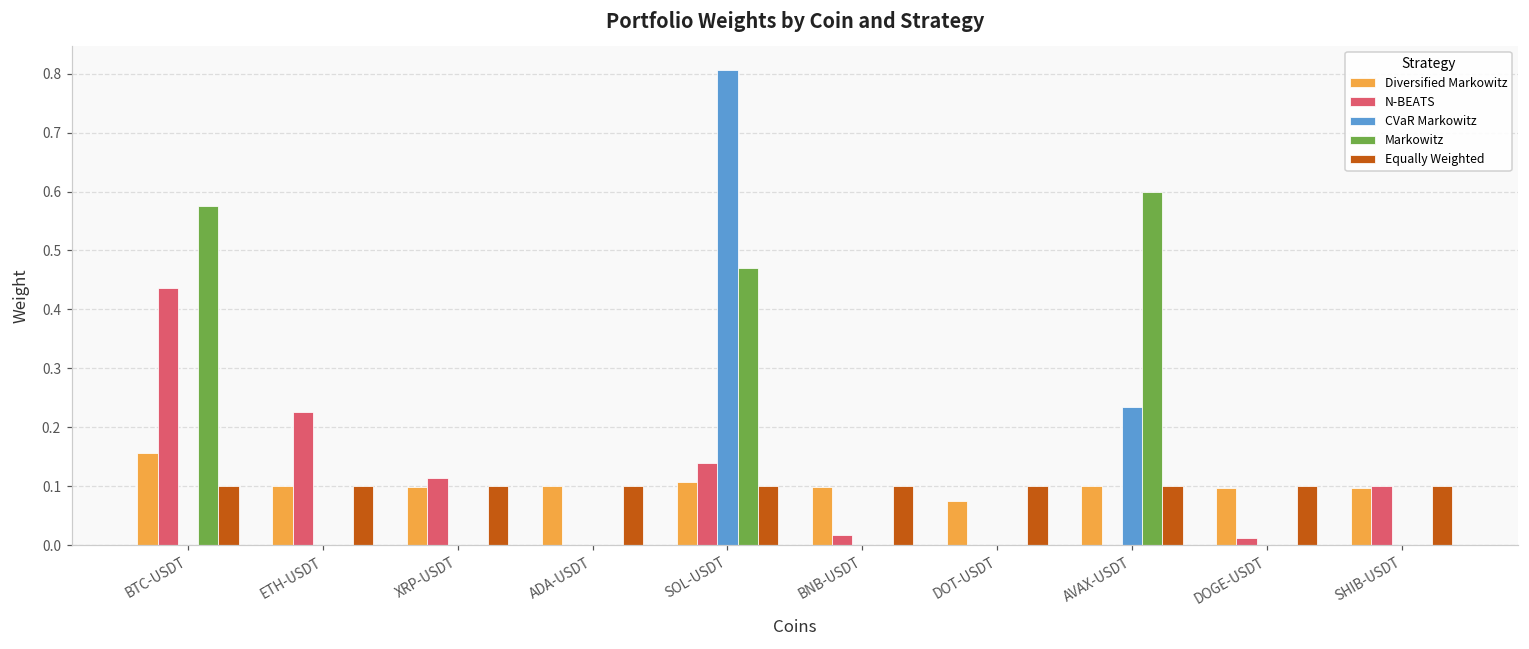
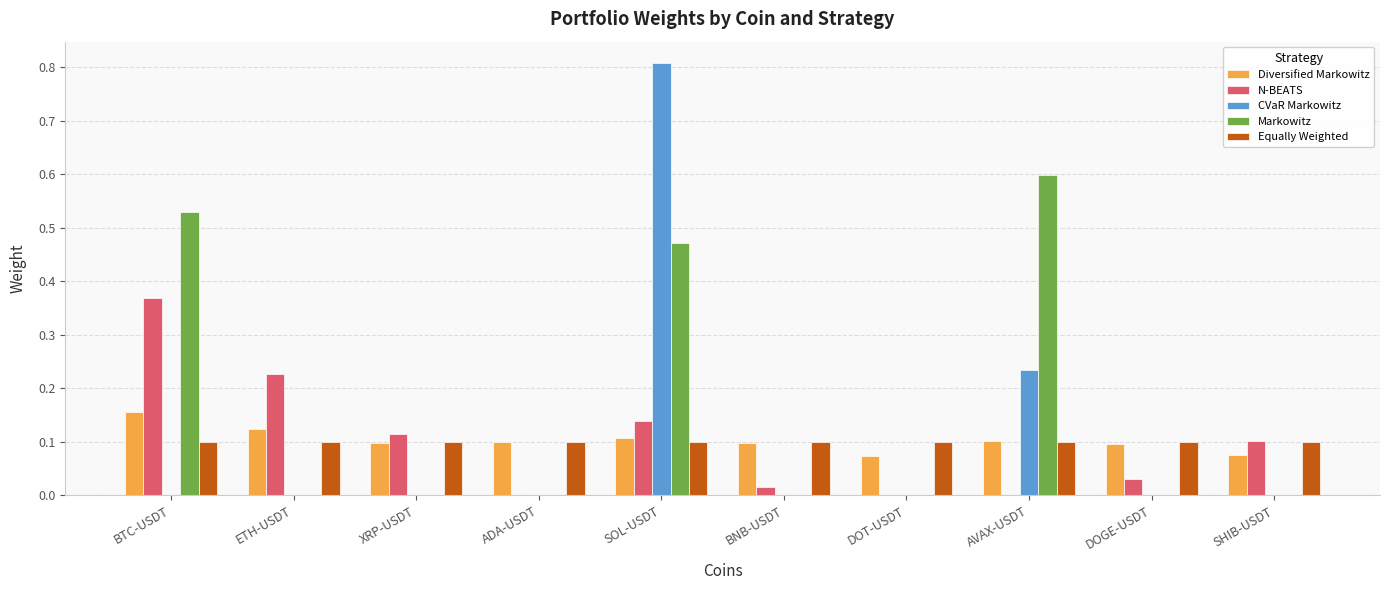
  {
    "Diversified Markowitz": {
      "BTC-USDT": 0.16,
-     "ETH-USDT": 0.10,
+     "ETH-USDT": 0.12,
      "XRP-USDT": 0.10,
      "ADA-USDT": 0.10,
      "SOL-USDT": 0.11,
      "BNB-USDT": 0.10,
      "DOT-USDT": 0.07,
      "AVAX-USDT": 0.10,
      "DOGE-USDT": 0.10,
-     "SHIB-USDT": 0.10
+     "SHIB-USDT": 0.08
    },
    "N-BEATS": {
-     "BTC-USDT": 0.44,
+     "BTC-USDT": 0.37,
      "ETH-USDT": 0.23,
      "XRP-USDT": 0.11,
      "SOL-USDT": 0.14,
      "BNB-USDT": 0.02,
      "DOT-USDT": 0.00,
      "AVAX-USDT": 0.00,
-     "DOGE-USDT": 0.01,
+     "DOGE-USDT": 0.03,
      "SHIB-USDT": 0.10
    },
    "CVaR Markowitz": {
      "BTC-USDT": 0.00,
      "ETH-USDT": 0.00,
      "XRP-USDT": 0.00,
      "ADA-USDT": 0.00,
      "SOL-USDT": 0.81,
      "BNB-USDT": 0.00,
      "DOT-USDT": 0.00,
      "AVAX-USDT": 0.23,
      "DOGE-USDT": 0.00,
      "SHIB-USDT": 0.00
    },
    "Markowitz": {
-     "BTC-USDT": 0.58,
+     "BTC-USDT": 0.53,
      "ETH-USDT": 0.00,
      "XRP-USDT": 0.00,
      "ADA-USDT": 0.00,
      "SOL-USDT": 0.47,
      "BNB-USDT": 0.00,
      "DOT-USDT": 0.00,
      "AVAX-USDT": 0.60,
      "DOGE-USDT": 0.00,
      "SHIB-USDT": 0.00
    },
    "Equally Weighted": {
      "BTC-USDT": 0.10,
      "ETH-USDT": 0.10,
      "XRP-USDT": 0.10,
      "ADA-USDT": 0.10,
      "SOL-USDT": 0.10,
      "BNB-USDT": 0.10,
      "DOT-USDT": 0.10,
      "AVAX-USDT": 0.10,
      "DOGE-USDT": 0.10,
      "SHIB-USDT": 0.10
    }
  }
